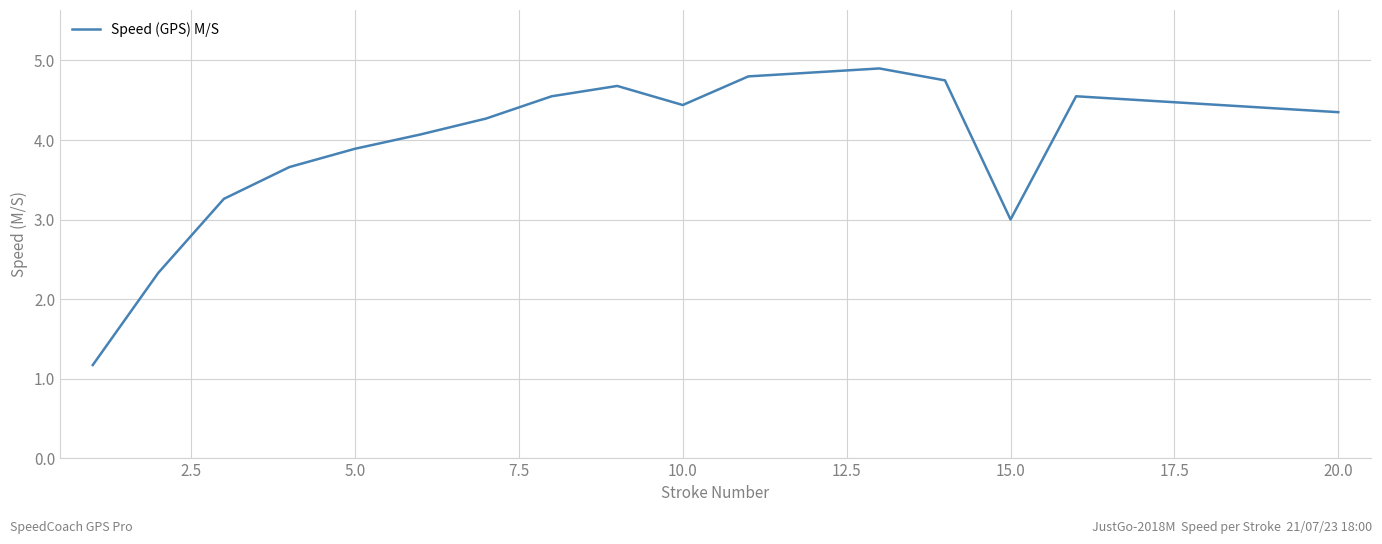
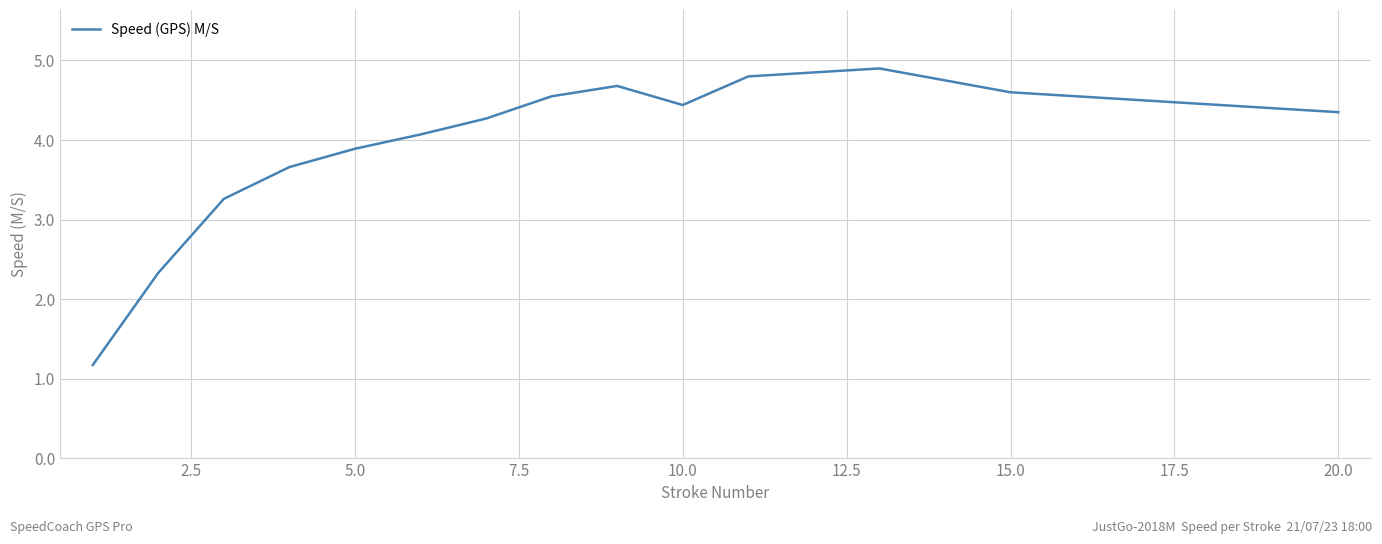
  {
    "5.0": 3.9,
    "10.0": 4.4,
-   "15.0": 3.0,
+   "15.0": 4.6,
    "20.0": 4.4
  }
